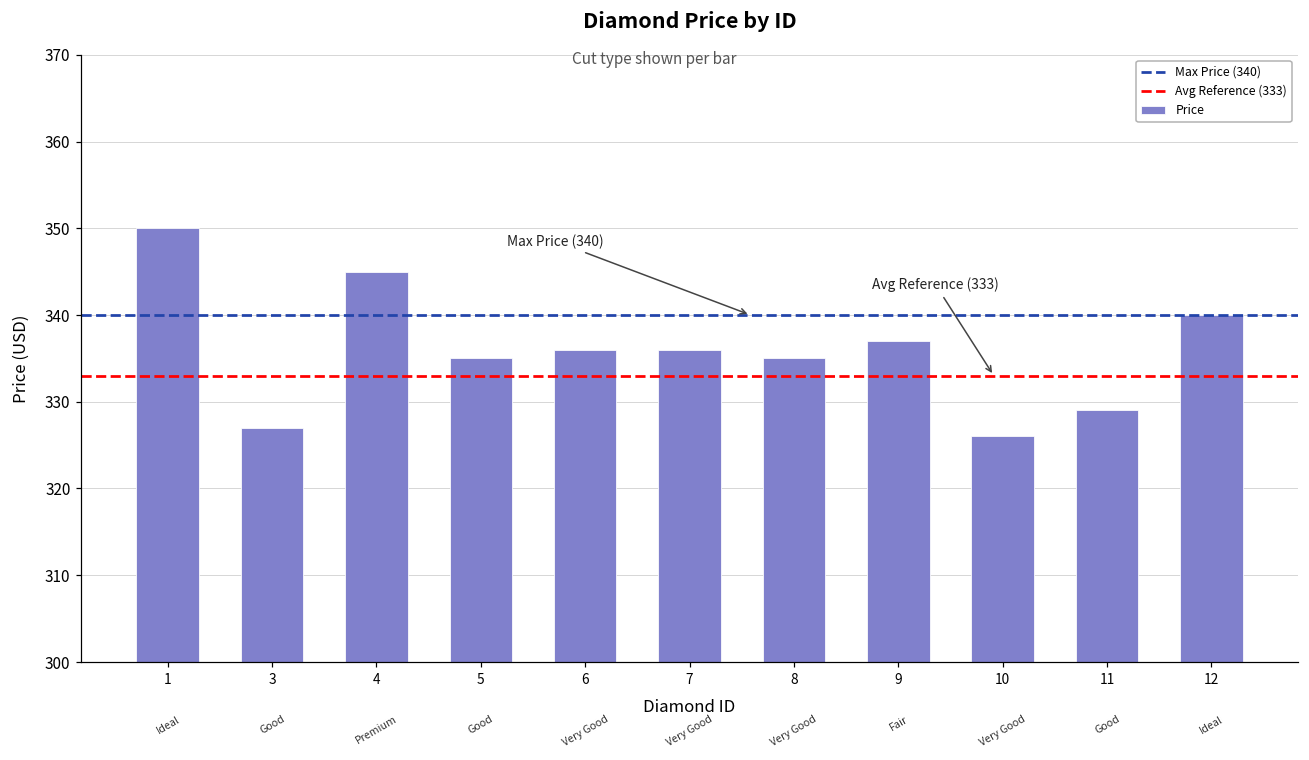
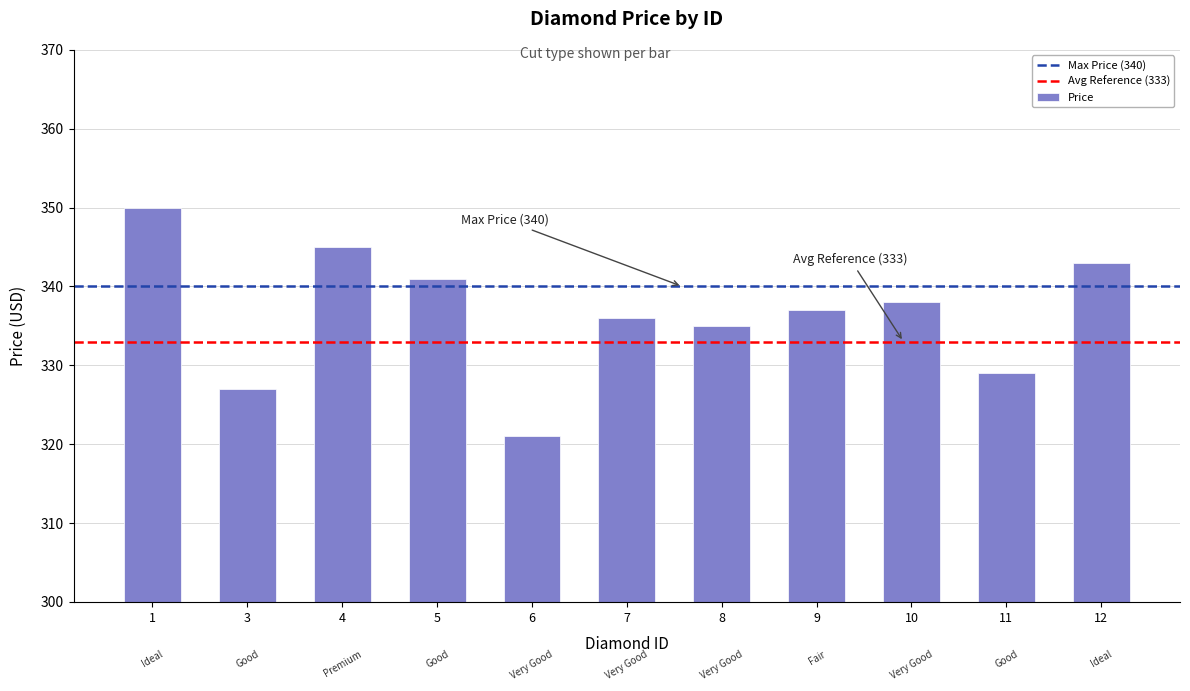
  {
    "1": 350,
    "3": 327,
    "4": 345,
-   "5": 335,
-   "6": 336,
+   "5": 341,
+   "6": 321,
    "7": 336,
    "8": 335,
-   "10": 326,
+   "10": 338,
    "11": 329,
-   "12": 340
+   "12": 343
  }
